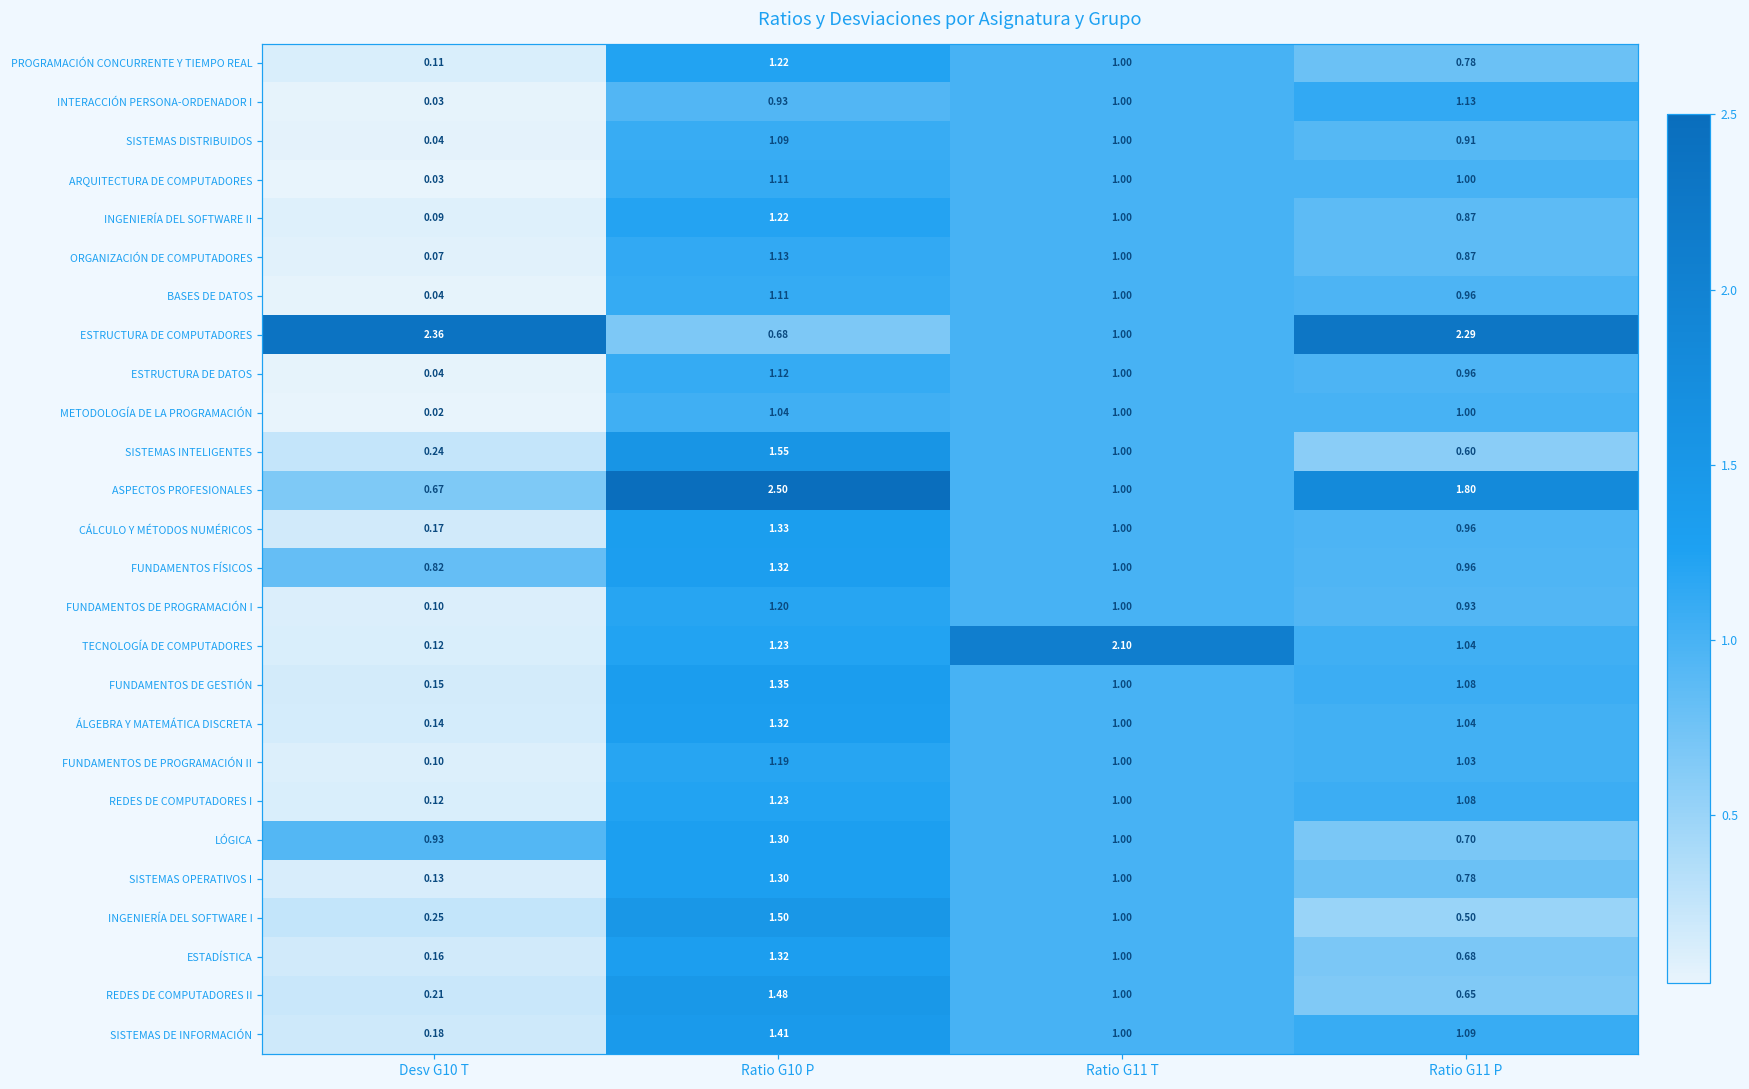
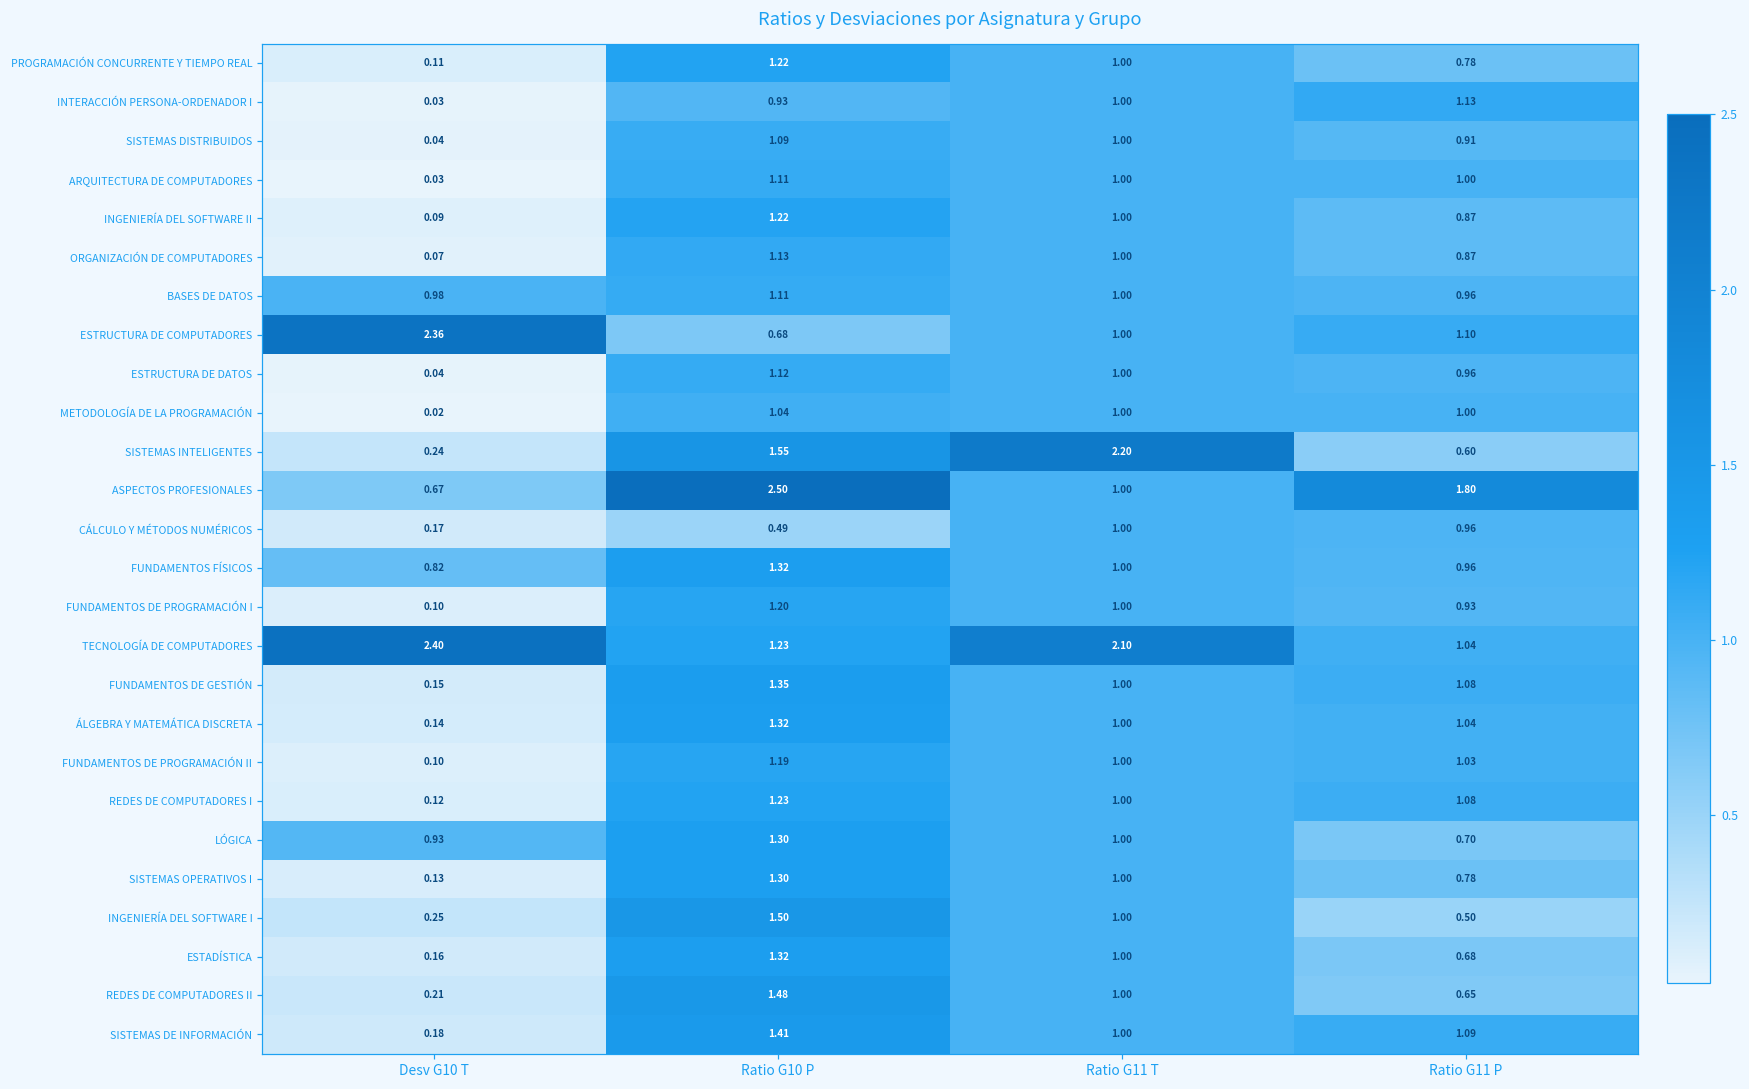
  {
    "PROGRAMACIÓN CONCURRENTE Y TIEMPO REAL": {
      "Desv G10 T": 0.11,
      "Ratio G10 P": 1.22,
      "Ratio G11 T": 1.00,
      "Ratio G11 P": 0.78
    },
    "INTERACCIÓN PERSONA-ORDENADOR I": {
      "Desv G10 T": 0.03,
      "Ratio G10 P": 0.93,
      "Ratio G11 T": 1.00,
      "Ratio G11 P": 1.13
    },
    "SISTEMAS DISTRIBUIDOS": {
      "Desv G10 T": 0.04,
      "Ratio G10 P": 1.09,
      "Ratio G11 T": 1.00,
      "Ratio G11 P": 0.91
    },
    "ARQUITECTURA DE COMPUTADORES": {
      "Desv G10 T": 0.03,
      "Ratio G10 P": 1.11,
      "Ratio G11 T": 1.00,
      "Ratio G11 P": 1.00
    },
    "INGENIERÍA DEL SOFTWARE II": {
      "Desv G10 T": 0.09,
      "Ratio G10 P": 1.22,
      "Ratio G11 T": 1.00,
      "Ratio G11 P": 0.87
    },
    "ORGANIZACIÓN DE COMPUTADORES": {
      "Desv G10 T": 0.07,
      "Ratio G10 P": 1.13,
      "Ratio G11 T": 1.00,
      "Ratio G11 P": 0.87
    },
    "BASES DE DATOS": {
-     "Desv G10 T": 0.04,
+     "Desv G10 T": 0.98,
      "Ratio G10 P": 1.11,
      "Ratio G11 T": 1.00,
      "Ratio G11 P": 0.96
    },
    "ESTRUCTURA DE COMPUTADORES": {
      "Desv G10 T": 2.36,
      "Ratio G10 P": 0.68,
      "Ratio G11 T": 1.00,
-     "Ratio G11 P": 2.29
+     "Ratio G11 P": 1.10
    },
    "ESTRUCTURA DE DATOS": {
      "Desv G10 T": 0.04,
      "Ratio G10 P": 1.12,
      "Ratio G11 T": 1.00,
      "Ratio G11 P": 0.96
    },
    "METODOLOGÍA DE LA PROGRAMACIÓN": {
      "Desv G10 T": 0.02,
      "Ratio G10 P": 1.04,
      "Ratio G11 T": 1.00,
      "Ratio G11 P": 1.00
    },
    "SISTEMAS INTELIGENTES": {
      "Desv G10 T": 0.24,
      "Ratio G10 P": 1.55,
-     "Ratio G11 T": 1.00,
+     "Ratio G11 T": 2.20,
      "Ratio G11 P": 0.60
    },
    "ASPECTOS PROFESIONALES": {
      "Desv G10 T": 0.67,
      "Ratio G10 P": 2.50,
      "Ratio G11 T": 1.00,
      "Ratio G11 P": 1.80
    },
    "CÁLCULO Y MÉTODOS NUMÉRICOS": {
      "Desv G10 T": 0.17,
-     "Ratio G10 P": 1.33,
+     "Ratio G10 P": 0.49,
      "Ratio G11 T": 1.00,
      "Ratio G11 P": 0.96
    },
    "FUNDAMENTOS FÍSICOS": {
      "Desv G10 T": 0.82,
      "Ratio G10 P": 1.32,
      "Ratio G11 T": 1.00,
      "Ratio G11 P": 0.96
    },
    "FUNDAMENTOS DE PROGRAMACIÓN I": {
      "Desv G10 T": 0.10,
      "Ratio G10 P": 1.20,
      "Ratio G11 T": 1.00,
      "Ratio G11 P": 0.93
    },
    "TECNOLOGÍA DE COMPUTADORES": {
-     "Desv G10 T": 0.12,
+     "Desv G10 T": 2.40,
      "Ratio G10 P": 1.23,
      "Ratio G11 T": 2.10,
      "Ratio G11 P": 1.04
    },
    "FUNDAMENTOS DE GESTIÓN": {
      "Desv G10 T": 0.15,
      "Ratio G10 P": 1.35,
      "Ratio G11 T": 1.00,
      "Ratio G11 P": 1.08
    },
    "ÁLGEBRA Y MATEMÁTICA DISCRETA": {
      "Desv G10 T": 0.14,
      "Ratio G10 P": 1.32,
      "Ratio G11 T": 1.00,
      "Ratio G11 P": 1.04
    },
    "FUNDAMENTOS DE PROGRAMACIÓN II": {
      "Desv G10 T": 0.10,
      "Ratio G10 P": 1.19,
      "Ratio G11 T": 1.00,
      "Ratio G11 P": 1.03
    },
    "REDES DE COMPUTADORES I": {
      "Desv G10 T": 0.12,
      "Ratio G10 P": 1.23,
      "Ratio G11 T": 1.00,
      "Ratio G11 P": 1.08
    },
    "LÓGICA": {
      "Desv G10 T": 0.93,
      "Ratio G10 P": 1.30,
      "Ratio G11 T": 1.00,
      "Ratio G11 P": 0.70
    },
    "SISTEMAS OPERATIVOS I": {
      "Desv G10 T": 0.13,
      "Ratio G10 P": 1.30,
      "Ratio G11 T": 1.00,
      "Ratio G11 P": 0.78
    },
    "INGENIERÍA DEL SOFTWARE I": {
      "Desv G10 T": 0.25,
      "Ratio G10 P": 1.50,
      "Ratio G11 T": 1.00,
      "Ratio G11 P": 0.50
    },
    "ESTADÍSTICA": {
      "Desv G10 T": 0.16,
      "Ratio G10 P": 1.32,
      "Ratio G11 T": 1.00,
      "Ratio G11 P": 0.68
    },
    "REDES DE COMPUTADORES II": {
      "Desv G10 T": 0.21,
      "Ratio G10 P": 1.48,
      "Ratio G11 T": 1.00,
      "Ratio G11 P": 0.65
    },
    "SISTEMAS DE INFORMACIÓN": {
      "Desv G10 T": 0.18,
      "Ratio G10 P": 1.41,
      "Ratio G11 T": 1.00,
      "Ratio G11 P": 1.09
    }
  }
